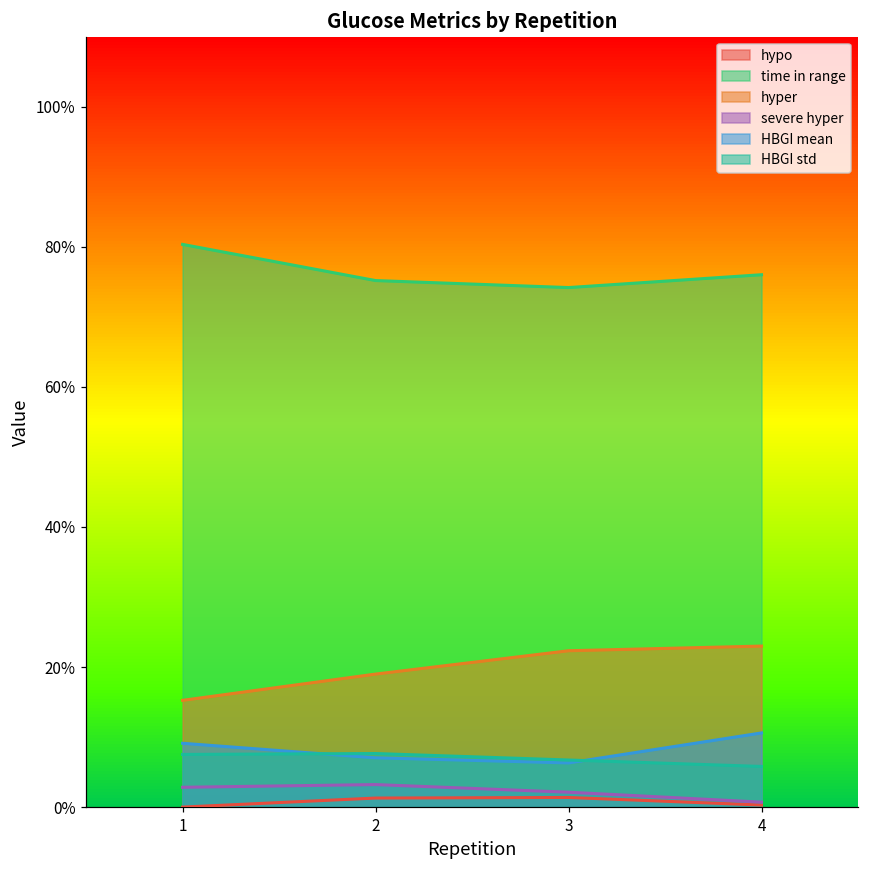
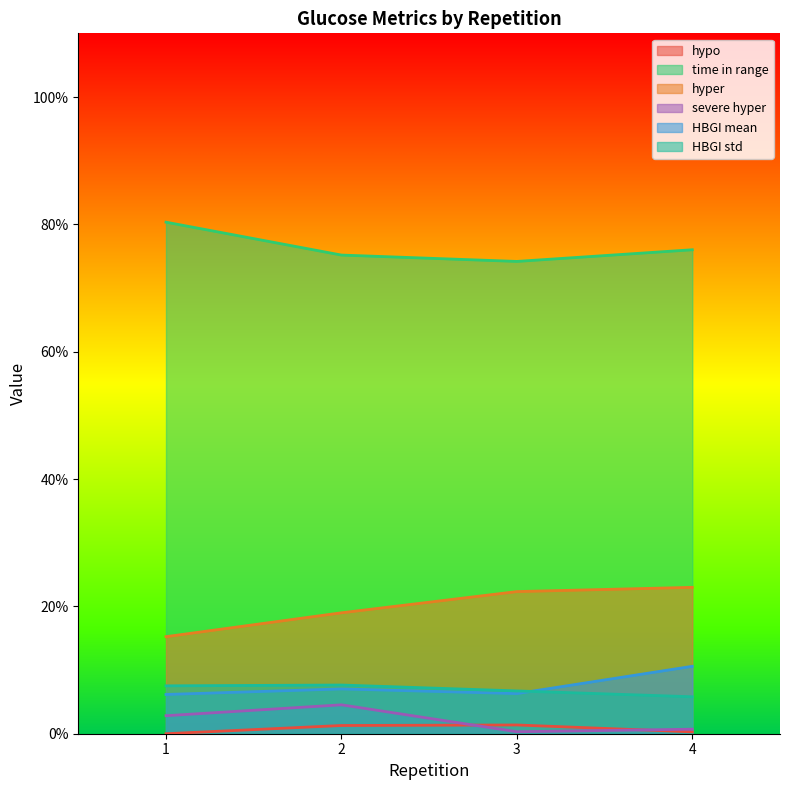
  {
    "severe hyper": {
      "1": "3%",
-     "2": "3%",
-     "3": "2%",
+     "2": "5%",
+     "3": "0%",
      "4": "1%"
    },
    "HBGI mean": {
-     "1": "9%",
+     "1": "6%",
      "2": "7%",
      "3": "6%",
      "4": "11%"
    }
  }
